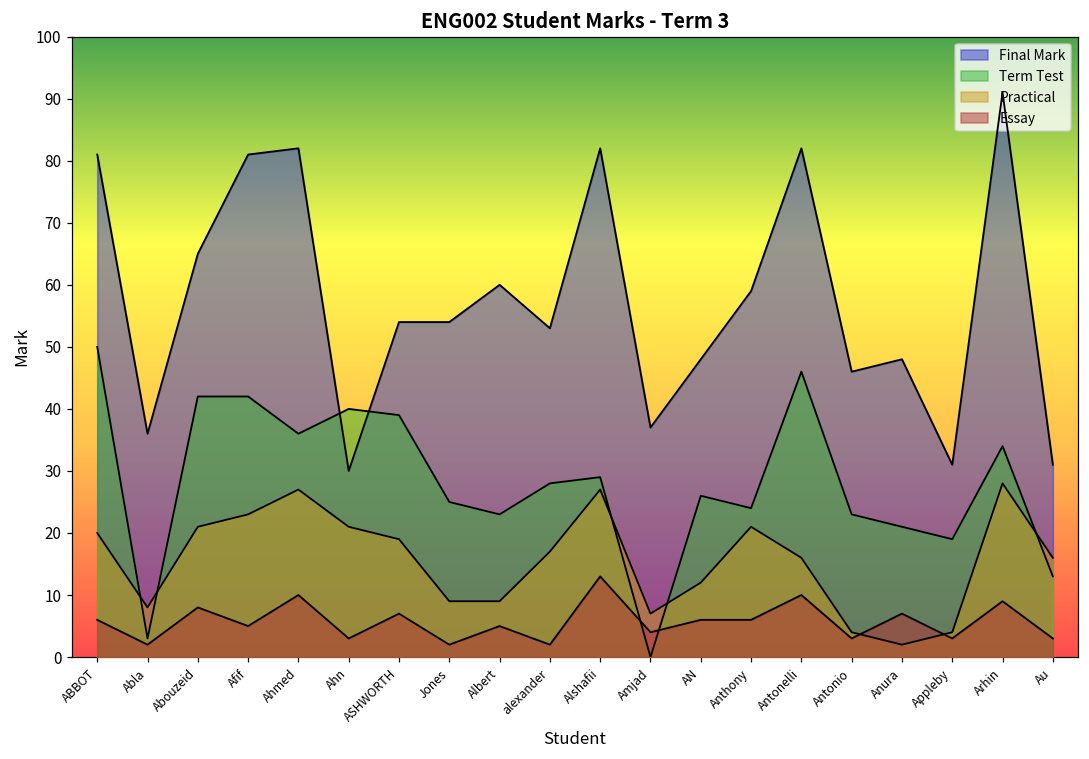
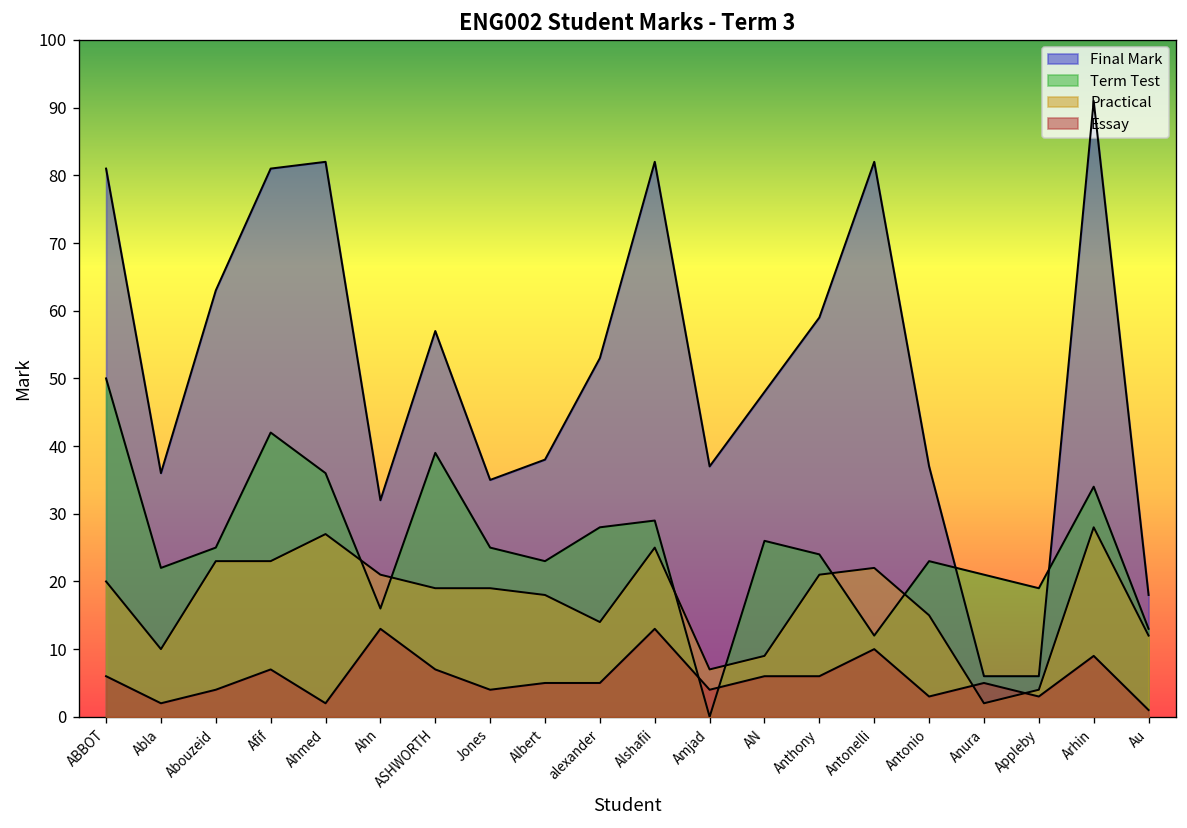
  {
    "Final Mark": {
      "ABBOT": 81,
      "Abla": 36,
-     "Abouzeid": 65,
+     "Abouzeid": 63,
      "Afif": 81,
      "Ahmed": 82,
-     "Ahn": 30,
-     "ASHWORTH": 54,
-     "Jones": 54,
-     "Albert": 60,
+     "Ahn": 32,
+     "ASHWORTH": 57,
+     "Jones": 35,
+     "Albert": 38,
      "alexander": 53,
      "Alshafii": 82,
      "Amjad": 37,
      "AN": 48,
      "Anthony": 59,
      "Antonelli": 82,
-     "Antonio": 46,
-     "Anura": 48,
-     "Appleby": 31,
-     "Au": 31
+     "Antonio": 37,
+     "Anura": 6,
+     "Appleby": 6,
+     "Au": 18
    },
    "Term Test": {
      "ABBOT": 50,
-     "Abla": 3,
-     "Abouzeid": 42,
+     "Abla": 22,
+     "Abouzeid": 25,
      "Afif": 42,
      "Ahmed": 36,
-     "Ahn": 40,
+     "Ahn": 16,
      "ASHWORTH": 39,
      "Jones": 25,
      "Albert": 23,
      "alexander": 28,
      "Alshafii": 29,
      "Amjad": 0,
      "AN": 26,
      "Anthony": 24,
-     "Antonelli": 46,
+     "Antonelli": 12,
      "Antonio": 23,
      "Anura": 21,
      "Appleby": 19,
      "Arhin": 34,
      "Au": 13
    },
    "Practical": {
      "ABBOT": 20,
-     "Abla": 8,
-     "Abouzeid": 21,
+     "Abla": 10,
+     "Abouzeid": 23,
      "Afif": 23,
      "Ahmed": 27,
      "Ahn": 21,
      "ASHWORTH": 19,
-     "Jones": 9,
-     "Albert": 9,
-     "alexander": 17,
-     "Alshafii": 27,
+     "Jones": 19,
+     "Albert": 18,
+     "alexander": 14,
+     "Alshafii": 25,
      "Amjad": 7,
-     "AN": 12,
+     "AN": 9,
      "Anthony": 21,
-     "Antonelli": 16,
-     "Antonio": 4,
+     "Antonelli": 22,
+     "Antonio": 15,
      "Anura": 2,
      "Appleby": 4,
      "Arhin": 28,
-     "Au": 16
+     "Au": 12
    },
    "Essay": {
      "ABBOT": 6,
      "Abla": 2,
-     "Abouzeid": 8,
-     "Afif": 5,
-     "Ahmed": 10,
-     "Ahn": 3,
+     "Abouzeid": 4,
+     "Afif": 7,
+     "Ahmed": 2,
+     "Ahn": 13,
      "ASHWORTH": 7,
-     "Jones": 2,
+     "Jones": 4,
      "Albert": 5,
-     "alexander": 2,
+     "alexander": 5,
      "Alshafii": 13,
      "Amjad": 4,
      "AN": 6,
      "Anthony": 6,
      "Antonelli": 10,
      "Antonio": 3,
-     "Anura": 7,
+     "Anura": 5,
      "Appleby": 3,
      "Arhin": 9,
-     "Au": 3
+     "Au": 1
    }
  }
